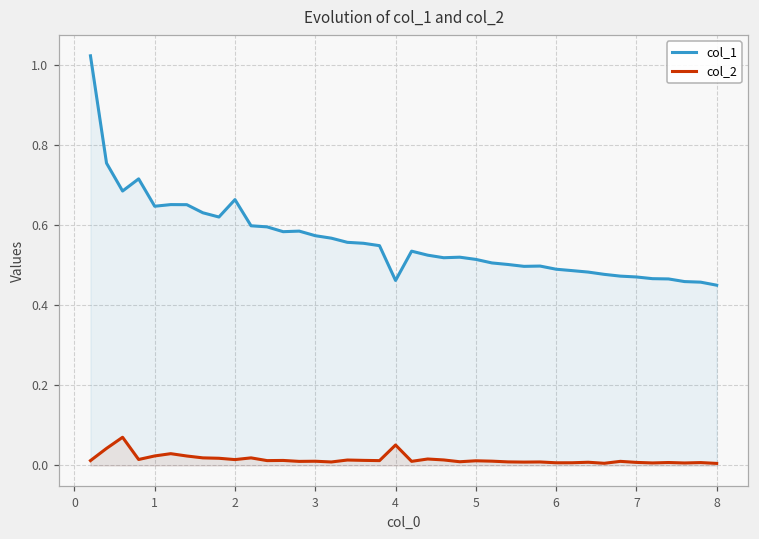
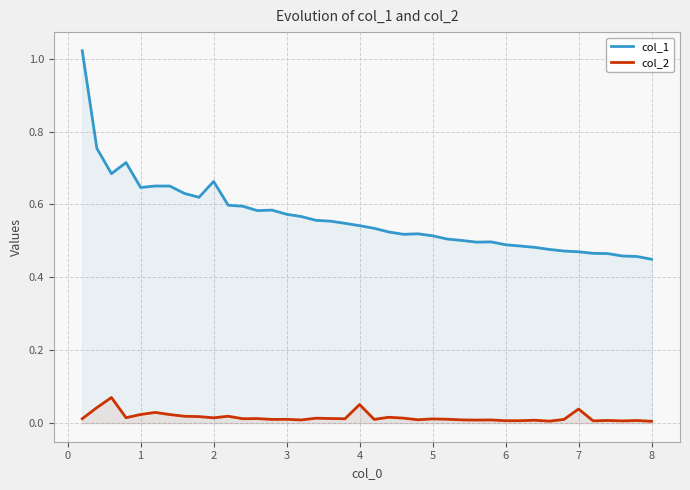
  {
    "col_1": {
      "1": 0.65,
      "2": 0.66,
      "3": 0.57,
-     "4": 0.46,
+     "4": 0.54,
      "5": 0.51,
      "6": 0.49,
      "7": 0.47,
      "8": 0.45
    },
    "col_2": {
      "1": 0.02,
      "2": 0.01,
      "3": 0.01,
      "4": 0.05,
      "5": 0.01,
      "6": 0.01,
-     "7": 0.01,
+     "7": 0.04,
      "8": 0.01
    }
  }
